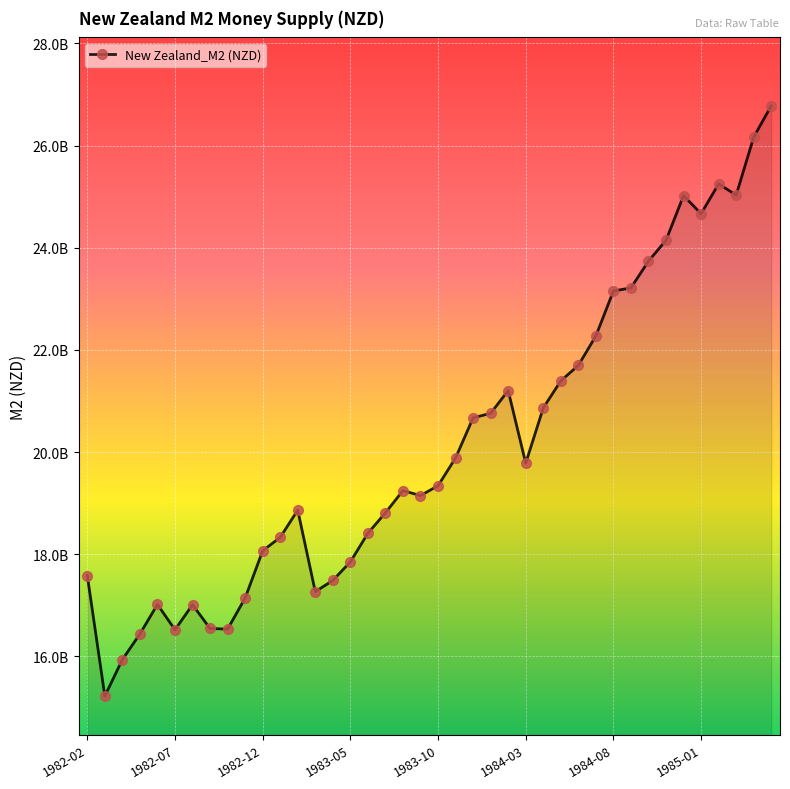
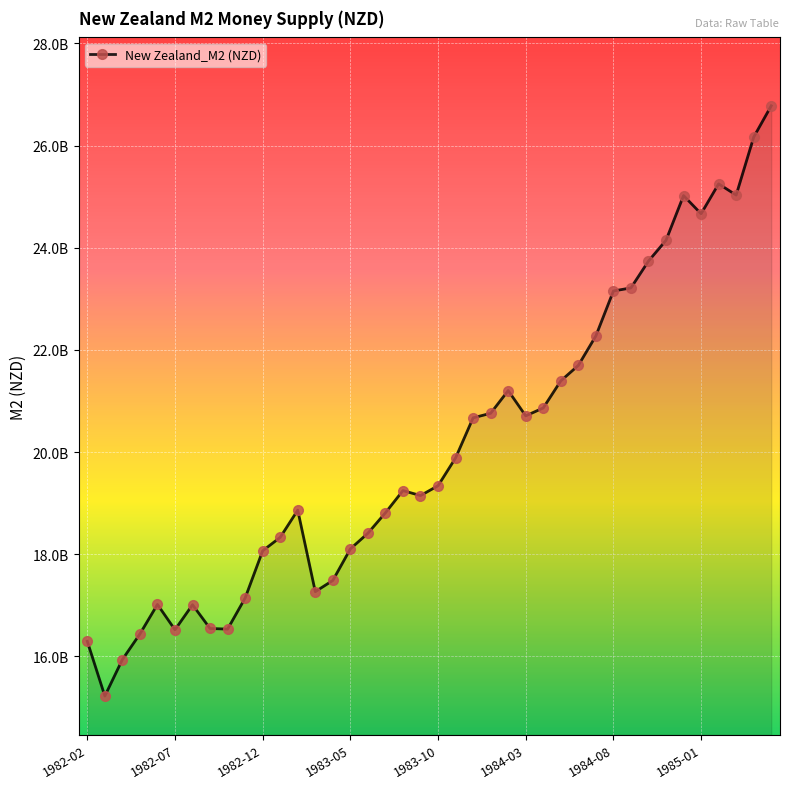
  {
-   "1982-02": 17600000000,
+   "1982-02": 16300000000,
    "1982-07": 16500000000,
    "1982-12": 18100000000,
-   "1983-05": 17800000000,
+   "1983-05": 18100000000,
    "1983-10": 19300000000,
-   "1984-03": 19800000000,
+   "1984-03": 20700000000,
    "1984-08": 23200000000,
    "1985-01": 24700000000
  }
